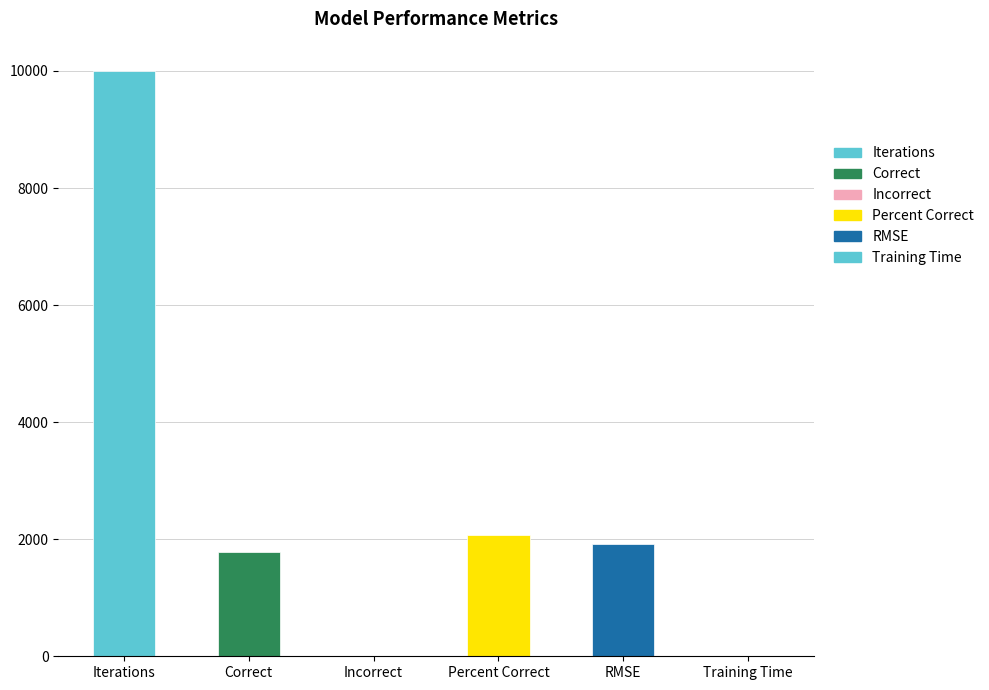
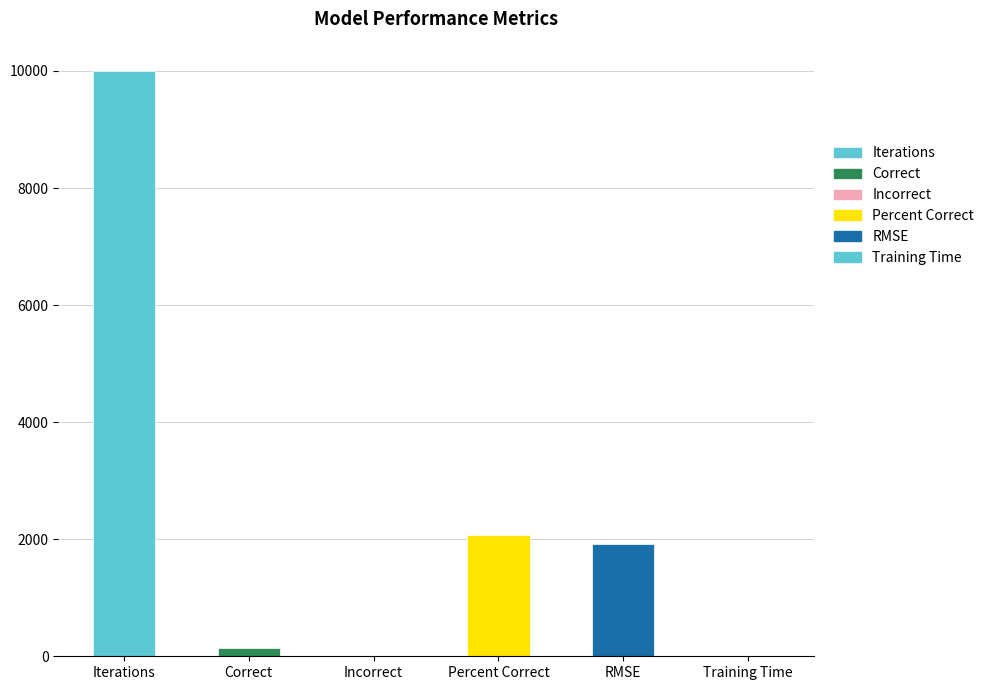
  {
    "Iterations": 10000,
-   "Correct": 1800,
+   "Correct": 100,
    "Incorrect": 0,
    "Percent Correct": 2100,
    "RMSE": 1900
  }
